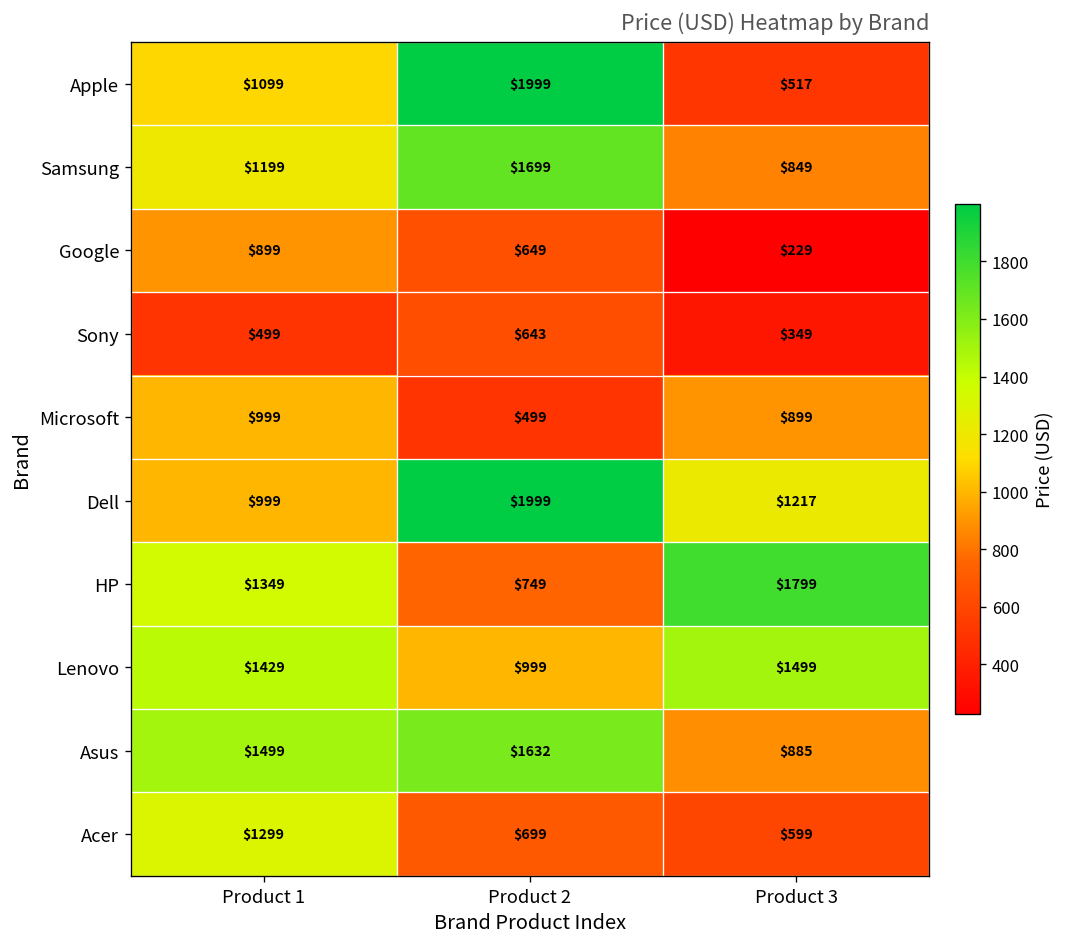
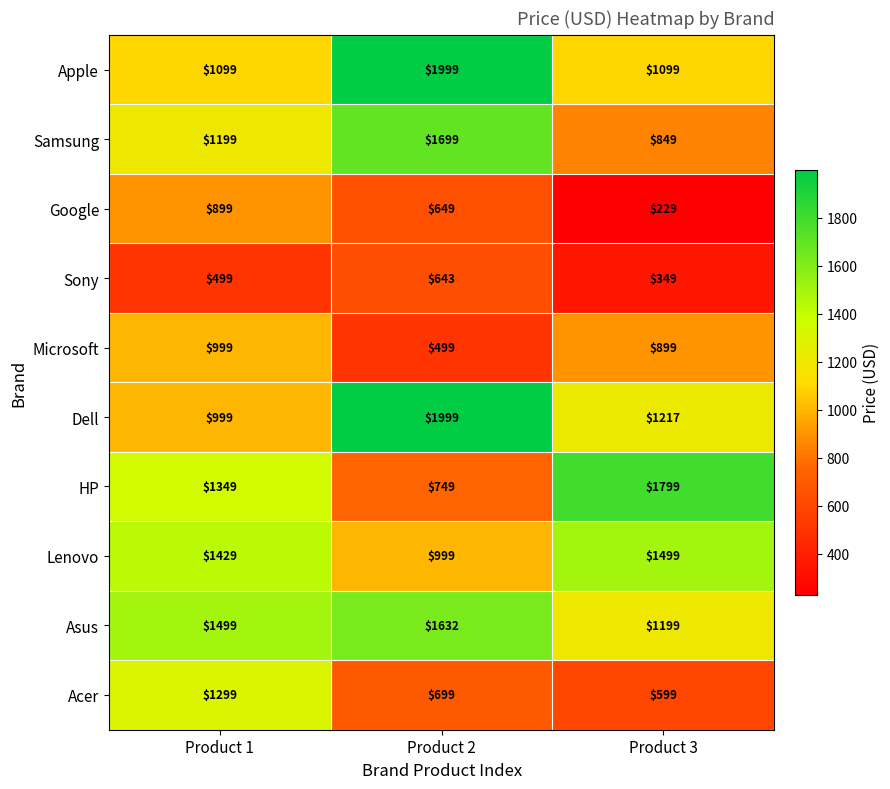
  {
    "Apple": {
      "Product 1": "$1099",
      "Product 2": "$1999",
-     "Product 3": "$517"
+     "Product 3": "$1099"
    },
    "Samsung": {
      "Product 1": "$1199",
      "Product 2": "$1699",
      "Product 3": "$849"
    },
    "Google": {
      "Product 1": "$899",
      "Product 2": "$649",
      "Product 3": "$229"
    },
    "Sony": {
      "Product 1": "$499",
      "Product 2": "$643",
      "Product 3": "$349"
    },
    "Microsoft": {
      "Product 1": "$999",
      "Product 2": "$499",
      "Product 3": "$899"
    },
    "Dell": {
      "Product 1": "$999",
      "Product 2": "$1999",
      "Product 3": "$1217"
    },
    "HP": {
      "Product 1": "$1349",
      "Product 2": "$749",
      "Product 3": "$1799"
    },
    "Lenovo": {
      "Product 1": "$1429",
      "Product 2": "$999",
      "Product 3": "$1499"
    },
    "Asus": {
      "Product 1": "$1499",
      "Product 2": "$1632",
-     "Product 3": "$885"
+     "Product 3": "$1199"
    },
    "Acer": {
      "Product 1": "$1299",
      "Product 2": "$699",
      "Product 3": "$599"
    }
  }
